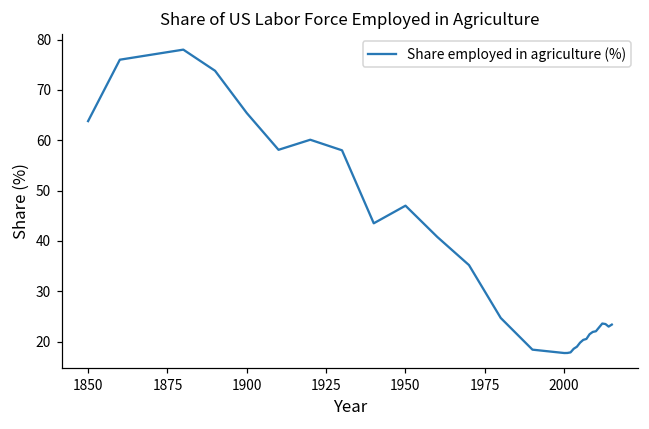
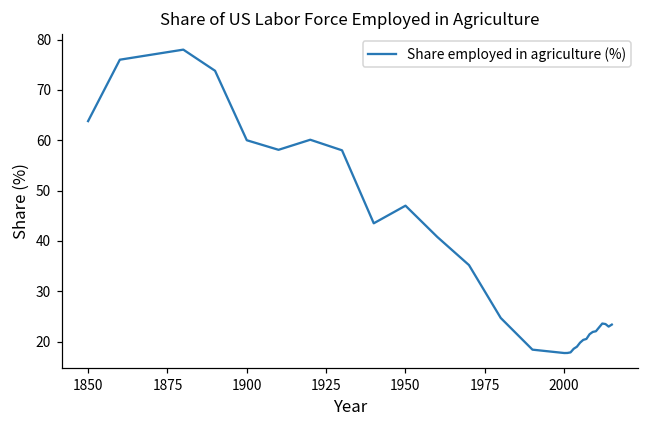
  {
    "1850": 64,
-   "1900": 65,
+   "1900": 60,
    "1950": 47,
    "2000": 18
  }
